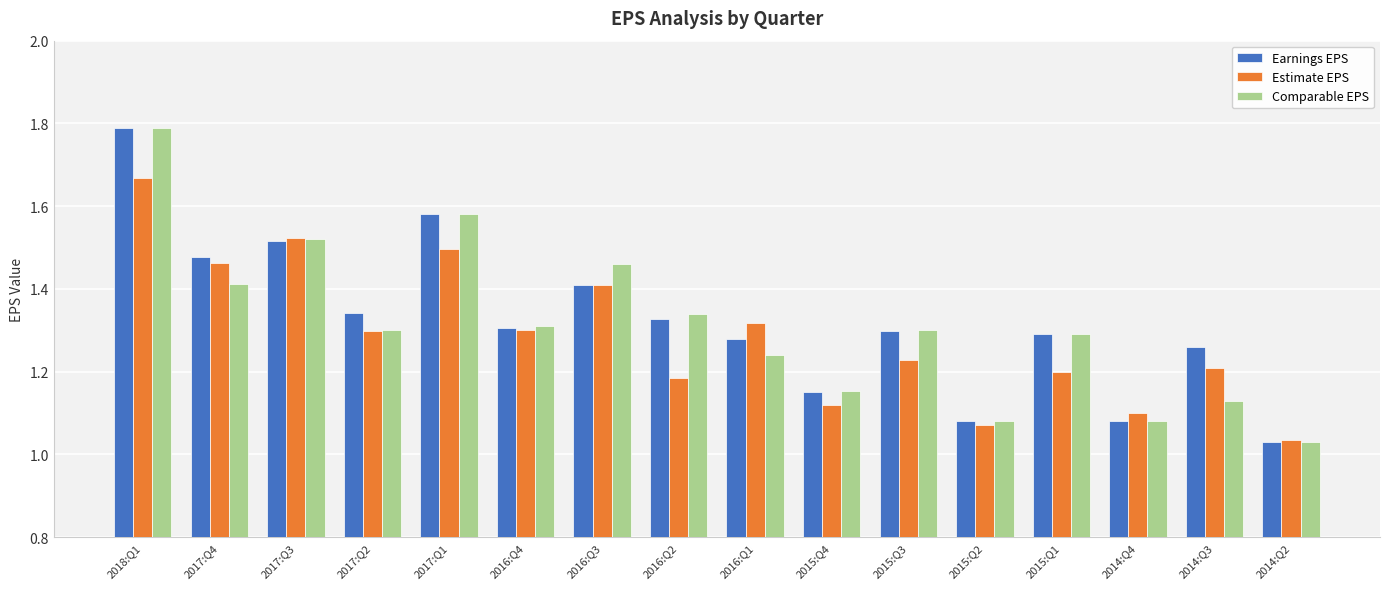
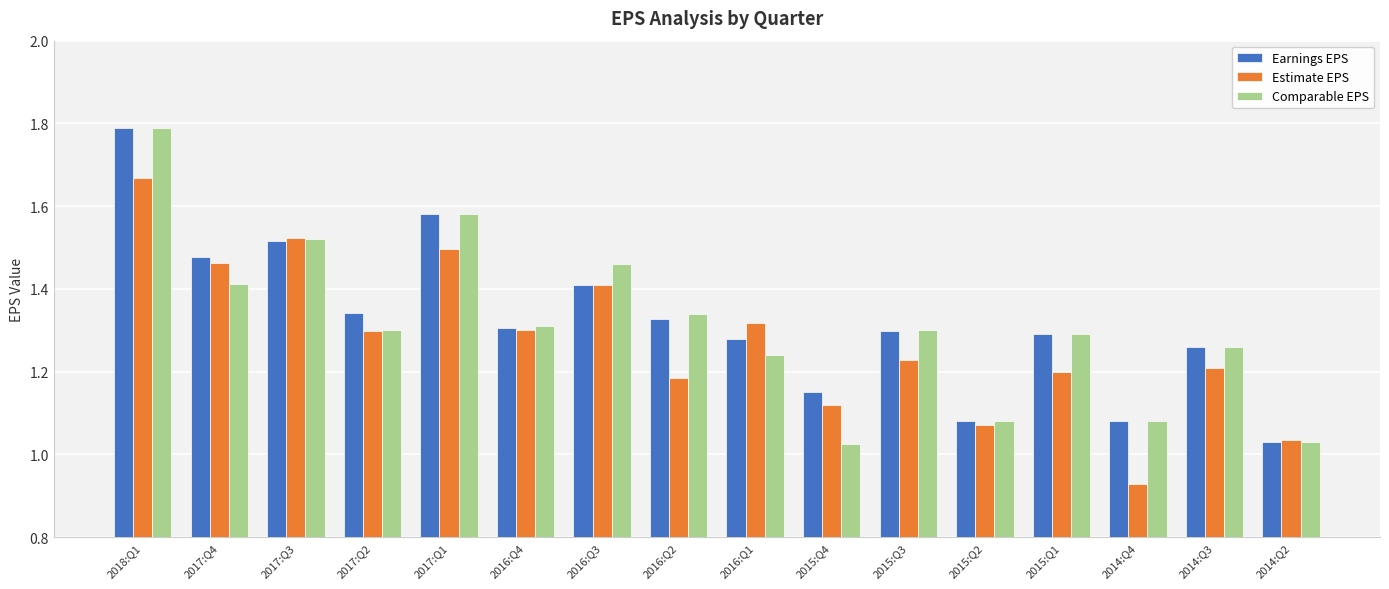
  {
    "Earnings EPS": {
      "2018:Q1": 1.79,
      "2017:Q4": 1.48,
      "2017:Q3": 1.51,
      "2017:Q2": 1.34,
      "2017:Q1": 1.58,
      "2016:Q4": 1.31,
      "2016:Q3": 1.41,
      "2016:Q2": 1.33,
      "2016:Q1": 1.28,
      "2015:Q4": 1.15,
      "2015:Q3": 1.30,
      "2015:Q2": 1.08,
      "2015:Q1": 1.29,
      "2014:Q4": 1.08,
      "2014:Q3": 1.26,
      "2014:Q2": 1.03
    },
    "Estimate EPS": {
      "2018:Q1": 1.67,
      "2017:Q4": 1.46,
      "2017:Q3": 1.52,
      "2017:Q2": 1.30,
      "2017:Q1": 1.50,
      "2016:Q4": 1.30,
      "2016:Q3": 1.41,
      "2016:Q2": 1.18,
      "2016:Q1": 1.32,
      "2015:Q4": 1.12,
      "2015:Q3": 1.23,
      "2015:Q2": 1.07,
      "2015:Q1": 1.20,
-     "2014:Q4": 1.10,
+     "2014:Q4": 0.93,
      "2014:Q3": 1.21,
      "2014:Q2": 1.04
    },
    "Comparable EPS": {
      "2018:Q1": 1.79,
      "2017:Q4": 1.41,
      "2017:Q3": 1.52,
      "2017:Q2": 1.30,
      "2017:Q1": 1.58,
      "2016:Q4": 1.31,
      "2016:Q3": 1.46,
      "2016:Q2": 1.34,
      "2016:Q1": 1.24,
-     "2015:Q4": 1.15,
+     "2015:Q4": 1.02,
      "2015:Q3": 1.30,
      "2015:Q2": 1.08,
      "2015:Q1": 1.29,
      "2014:Q4": 1.08,
-     "2014:Q3": 1.13,
+     "2014:Q3": 1.26,
      "2014:Q2": 1.03
    }
  }
